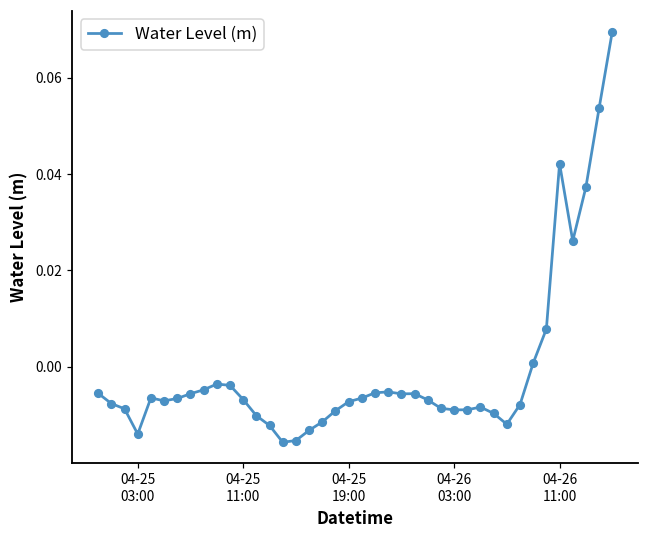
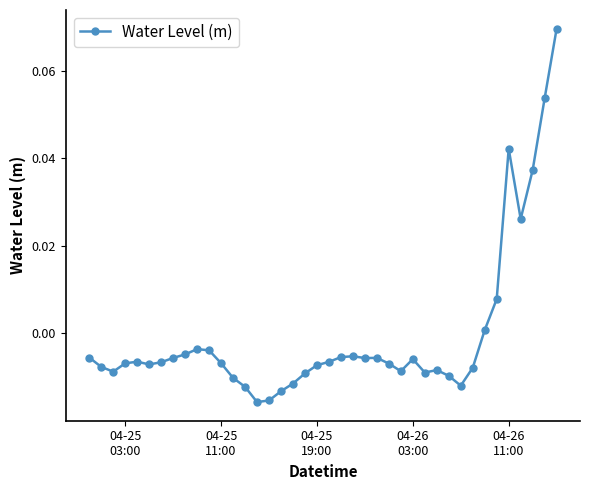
  {
-   "04-25 03:00": -0.014,
+   "04-25 03:00": -0.007,
    "04-25 11:00": -0.007,
    "04-25 19:00": -0.007,
-   "04-26 03:00": -0.009,
+   "04-26 03:00": -0.006,
    "04-26 11:00": 0.042
  }
